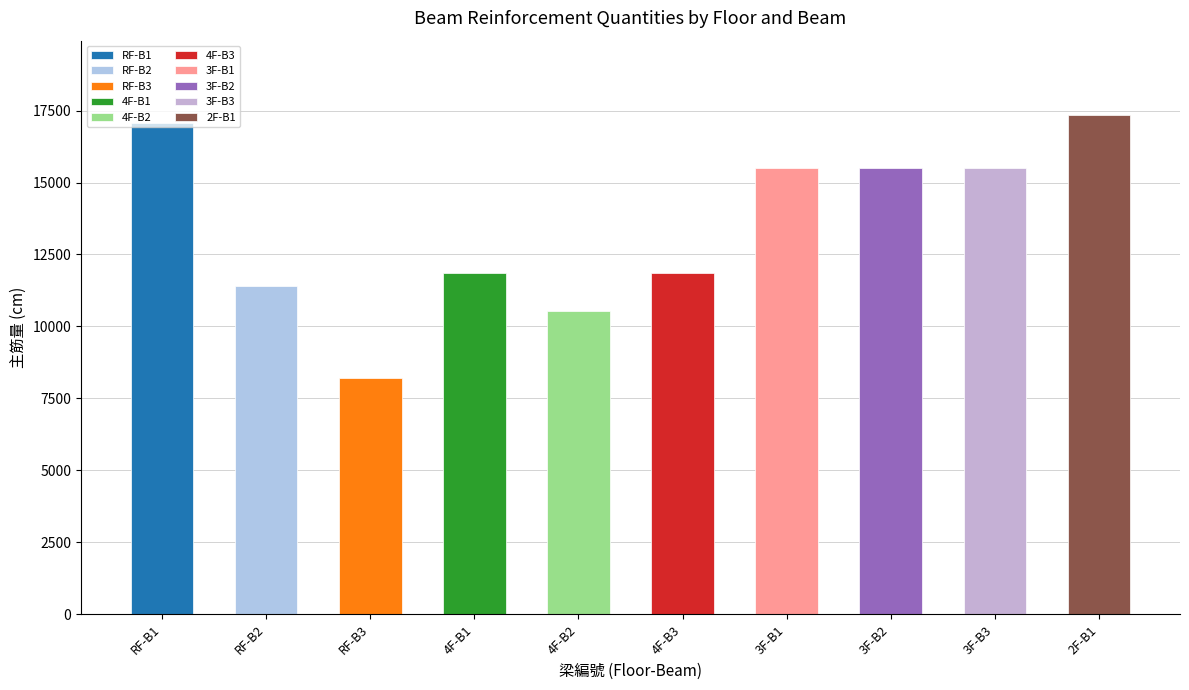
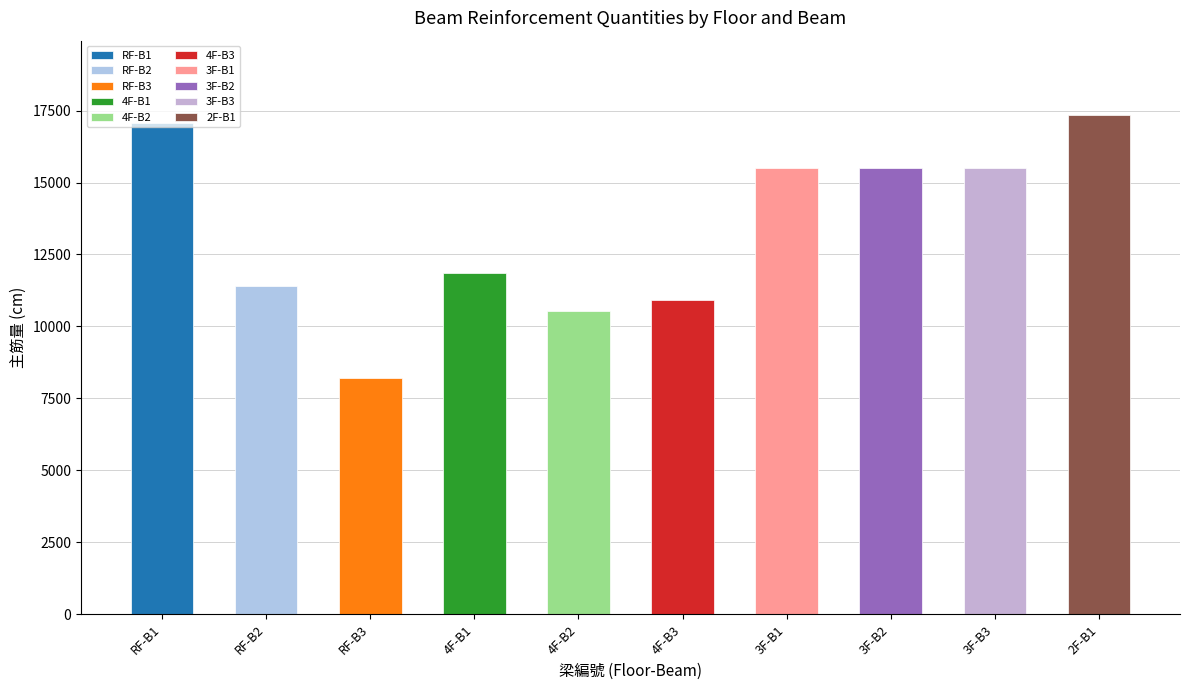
  {
    "RF-B2": 11400,
    "RF-B3": 8200,
    "4F-B1": 11900,
    "4F-B2": 10500,
-   "4F-B3": 11900,
+   "4F-B3": 10900,
    "3F-B1": 15500,
    "3F-B2": 15500,
    "3F-B3": 15500,
    "2F-B1": 17300
  }
